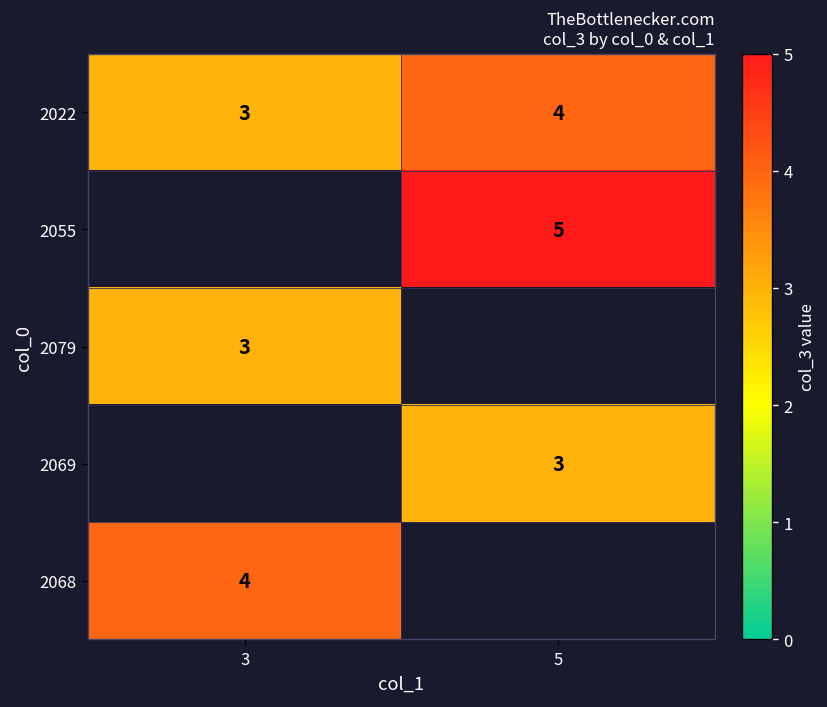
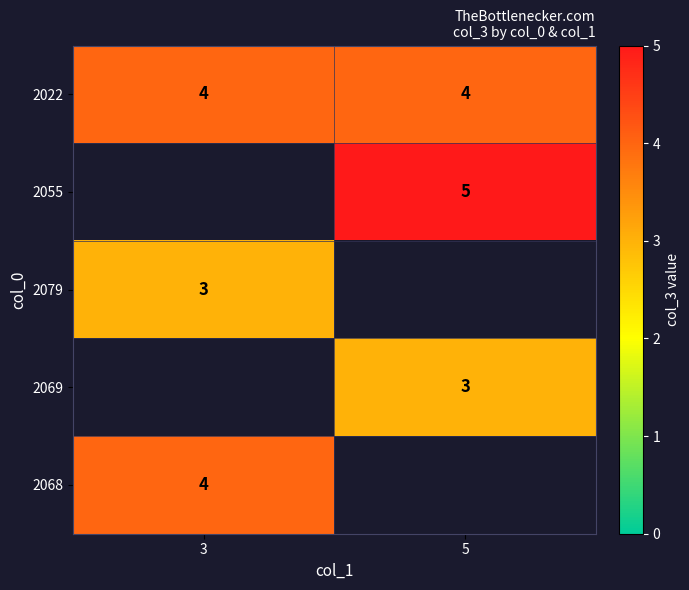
  {
    "2022": {
-     "3": 3,
+     "3": 4,
      "5": 4
    },
    "2055": {
      "5": 5
    },
    "2079": {
      "3": 3
    },
    "2069": {
      "5": 3
    },
    "2068": {
      "3": 4
    }
  }
